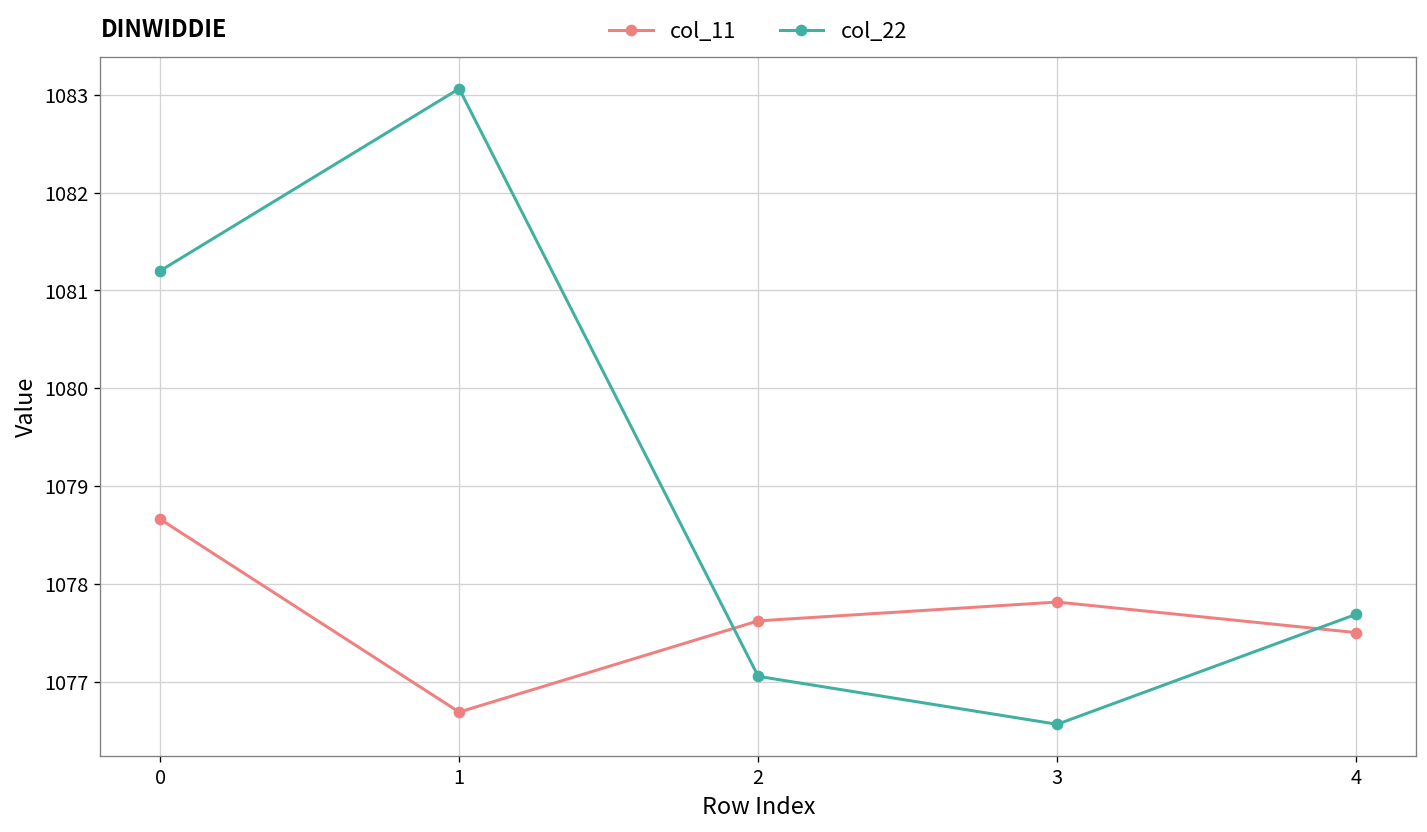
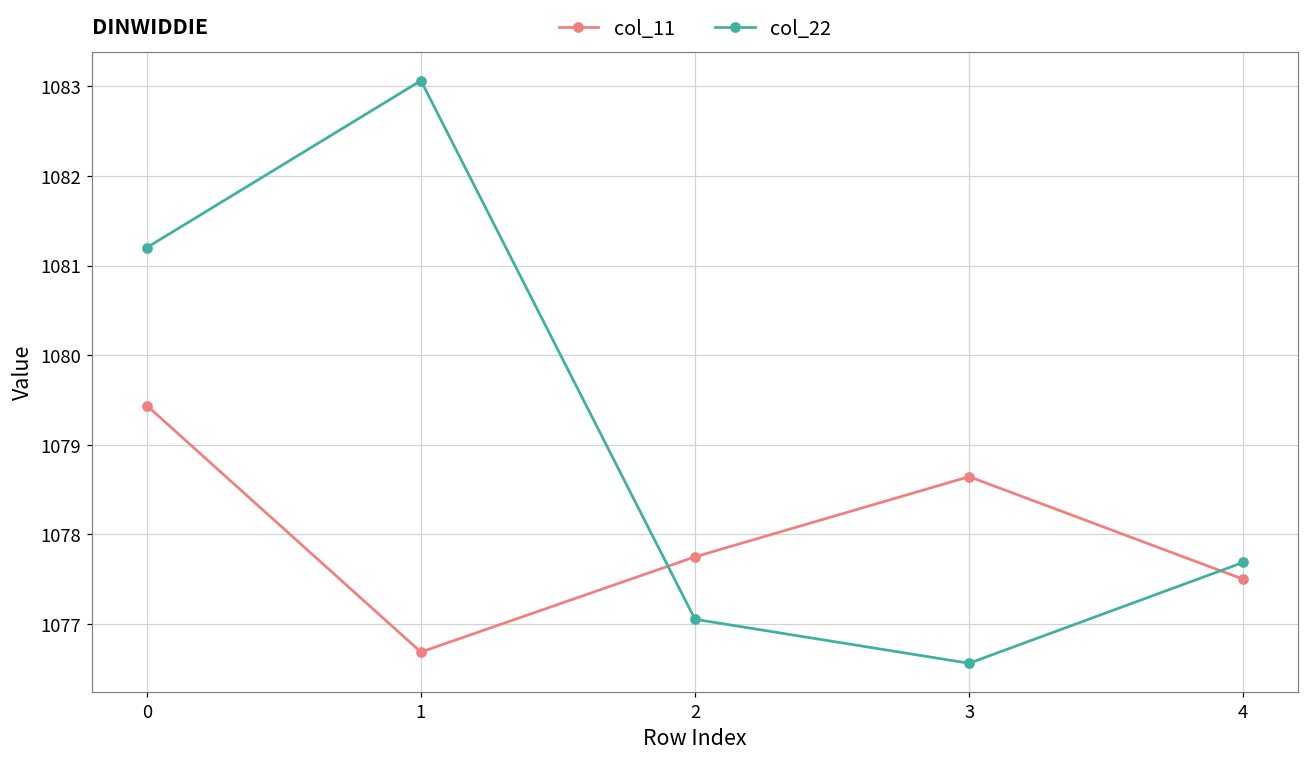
  {
    "col_11": {
-     "0": 1078.7,
+     "0": 1079.4,
      "1": 1076.7,
-     "2": 1077.6,
-     "3": 1077.8,
+     "2": 1077.8,
+     "3": 1078.6,
      "4": 1077.5
    },
    "col_22": {
      "0": 1081.2,
      "1": 1083.1,
      "2": 1077.1,
      "3": 1076.6,
      "4": 1077.7
    }
  }
